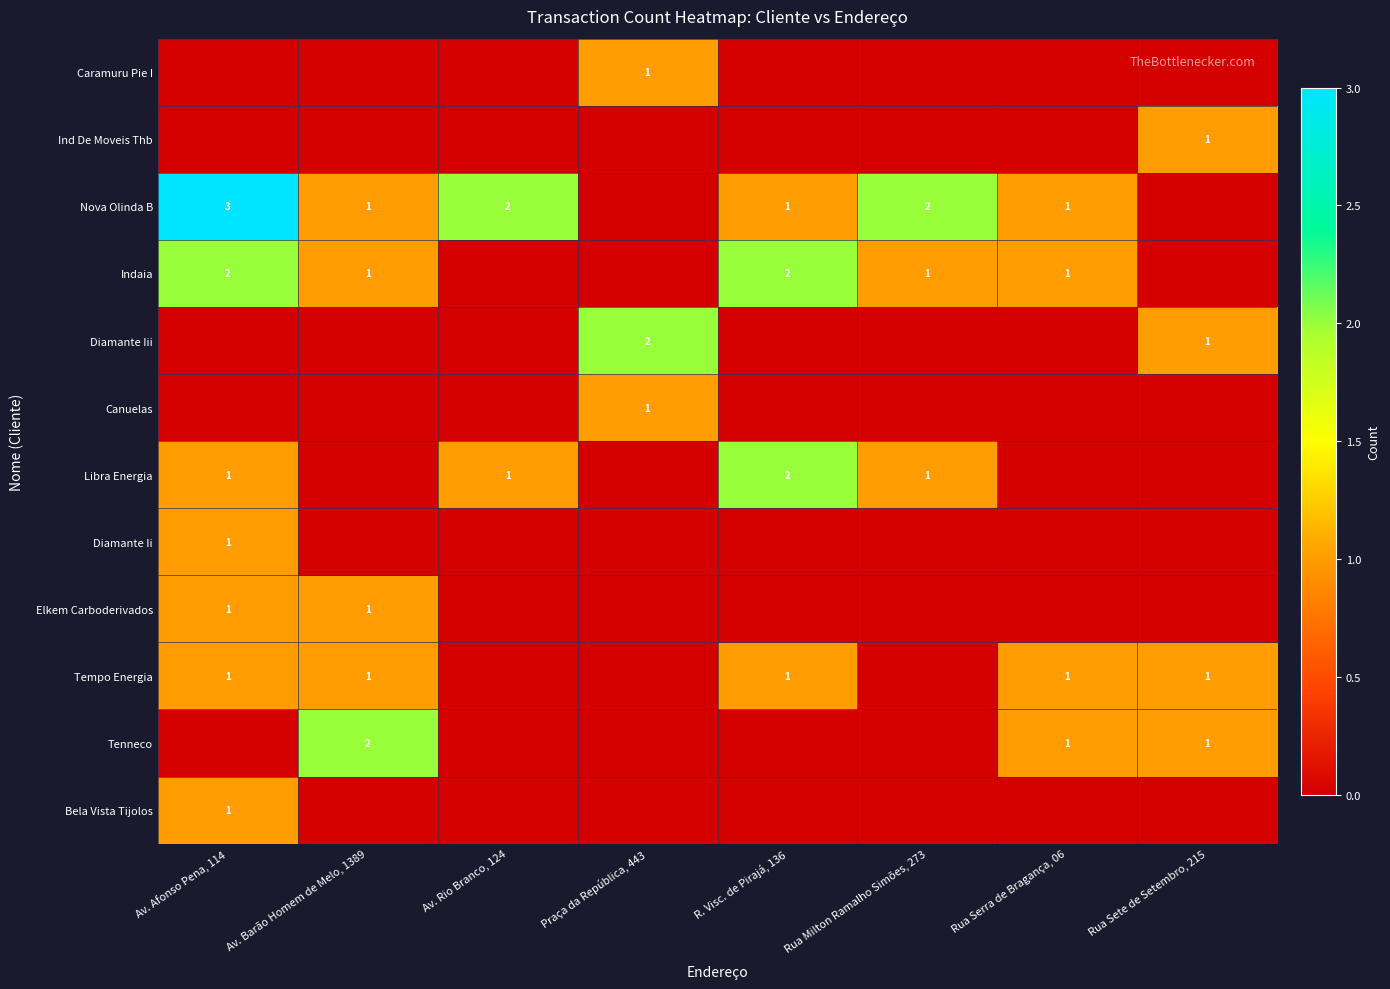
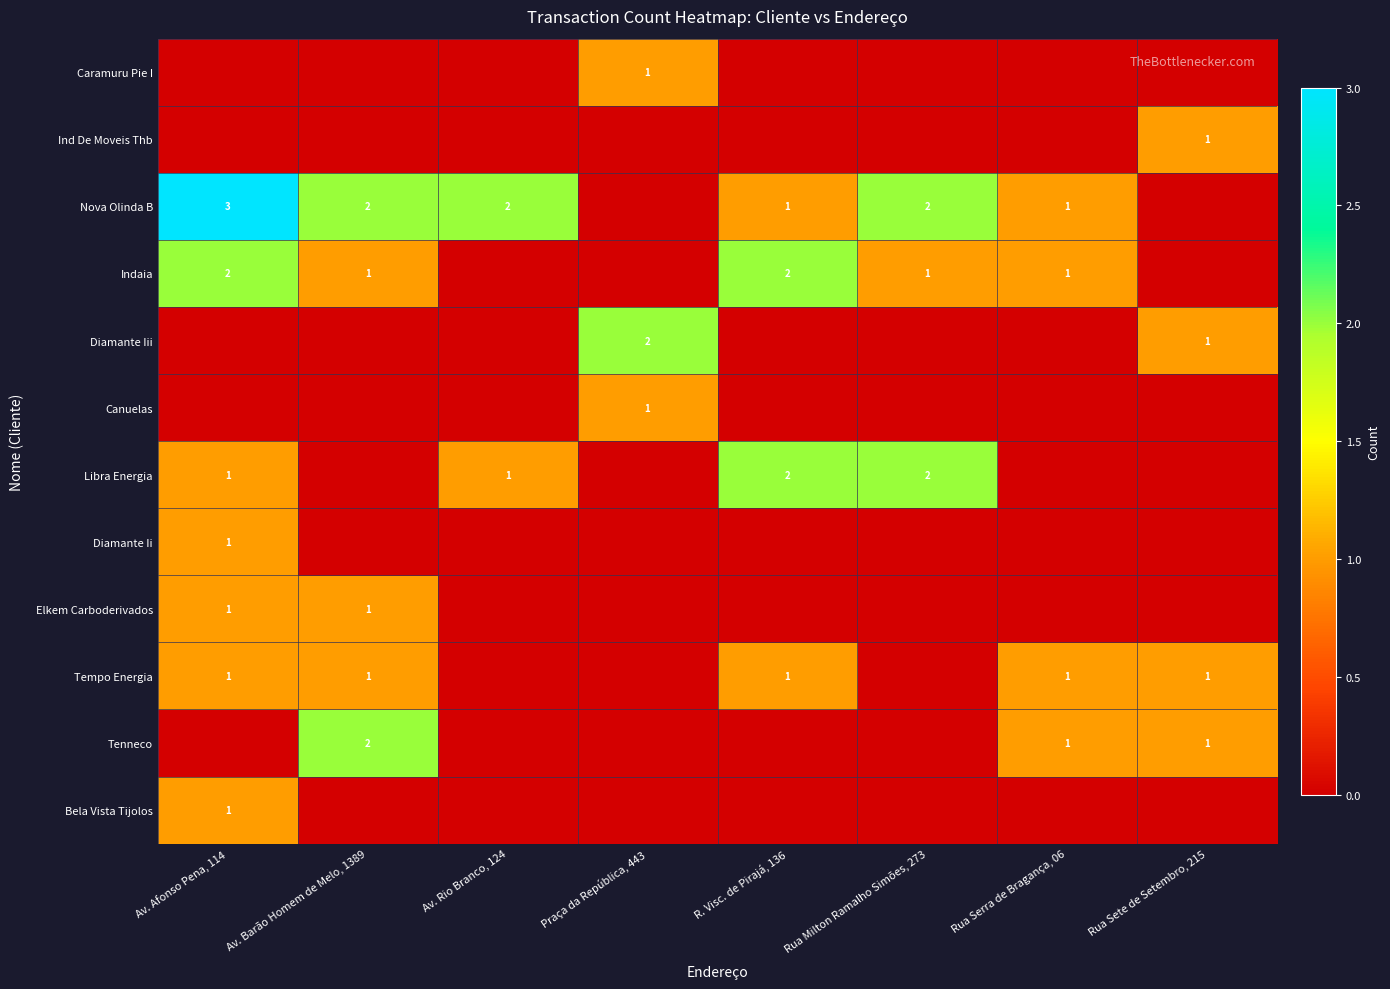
  {
    "Caramuru Pie I": {
      "Praça da República, 443": 1
    },
    "Ind De Moveis Thb": {
      "Rua Sete de Setembro, 215": 1
    },
    "Nova Olinda B": {
      "Av. Afonso Pena, 114": 3,
-     "Av. Barão Homem de Melo, 1389": 1,
+     "Av. Barão Homem de Melo, 1389": 2,
      "Av. Rio Branco, 124": 2,
      "R. Visc. de Pirajá, 136": 1,
      "Rua Milton Ramalho Simões, 273": 2,
      "Rua Serra de Bragança, 06": 1
    },
    "Indaia": {
      "Av. Afonso Pena, 114": 2,
      "Av. Barão Homem de Melo, 1389": 1,
      "R. Visc. de Pirajá, 136": 2,
      "Rua Milton Ramalho Simões, 273": 1,
      "Rua Serra de Bragança, 06": 1
    },
    "Diamante Iii": {
      "Praça da República, 443": 2,
      "Rua Sete de Setembro, 215": 1
    },
    "Canuelas": {
      "Praça da República, 443": 1
    },
    "Libra Energia": {
      "Av. Afonso Pena, 114": 1,
      "Av. Rio Branco, 124": 1,
      "R. Visc. de Pirajá, 136": 2,
-     "Rua Milton Ramalho Simões, 273": 1
+     "Rua Milton Ramalho Simões, 273": 2
    },
    "Diamante Ii": {
      "Av. Afonso Pena, 114": 1
    },
    "Elkem Carboderivados": {
      "Av. Afonso Pena, 114": 1,
      "Av. Barão Homem de Melo, 1389": 1
    },
    "Tempo Energia": {
      "Av. Afonso Pena, 114": 1,
      "Av. Barão Homem de Melo, 1389": 1,
      "R. Visc. de Pirajá, 136": 1,
      "Rua Serra de Bragança, 06": 1,
      "Rua Sete de Setembro, 215": 1
    },
    "Tenneco": {
      "Av. Barão Homem de Melo, 1389": 2,
      "Rua Serra de Bragança, 06": 1,
      "Rua Sete de Setembro, 215": 1
    },
    "Bela Vista Tijolos": {
      "Av. Afonso Pena, 114": 1
    }
  }
